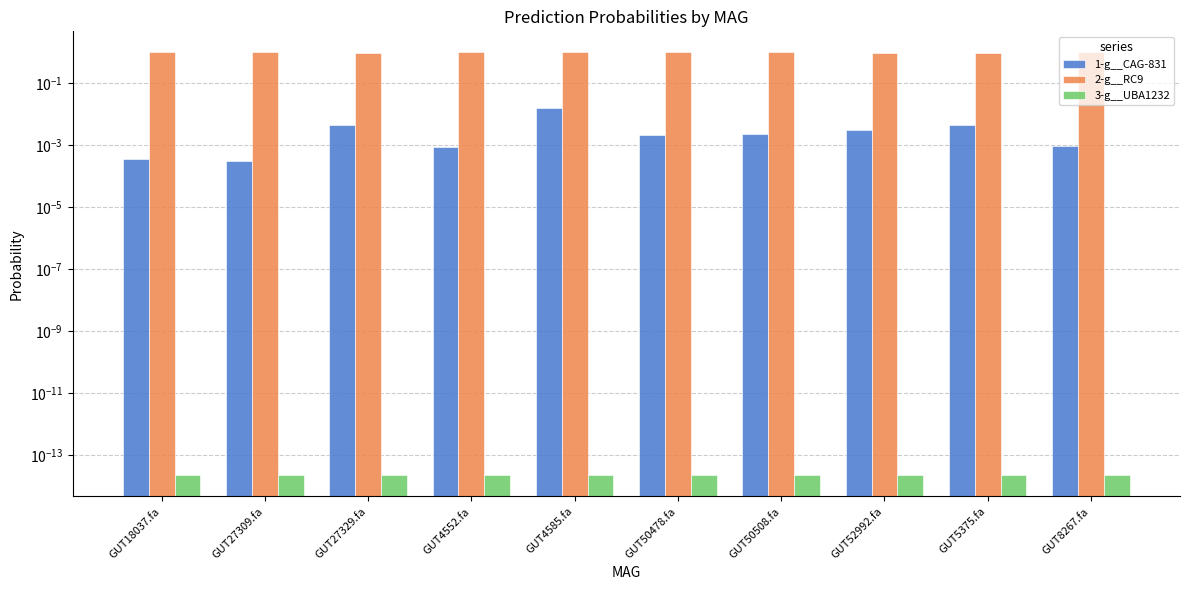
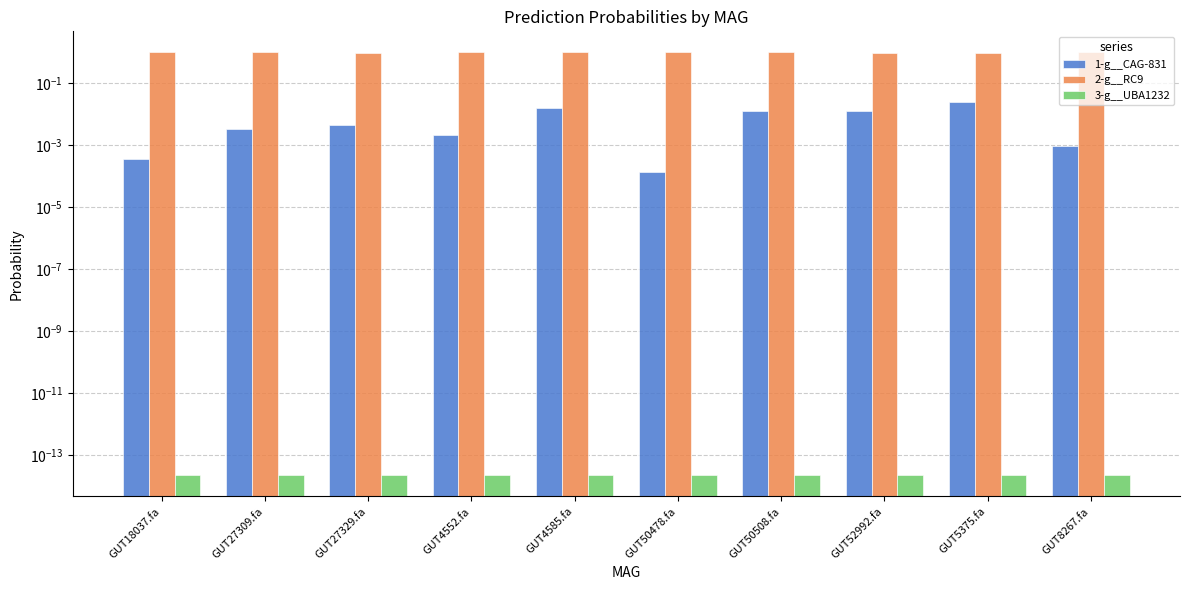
  {
    "1-g__CAG-831": {
      "GUT18037.fa": 0.0004,
-     "GUT27309.fa": 0.0003,
+     "GUT27309.fa": 0.003,
      "GUT27329.fa": 0.005,
-     "GUT4552.fa": 0.0009,
+     "GUT4552.fa": 0.002,
      "GUT4585.fa": 0.02,
-     "GUT50478.fa": 0.002,
-     "GUT50508.fa": 0.002,
-     "GUT52992.fa": 0.003,
-     "GUT5375.fa": 0.005,
+     "GUT50478.fa": 0.0001,
+     "GUT50508.fa": 0.013,
+     "GUT52992.fa": 0.013,
+     "GUT5375.fa": 0.03,
      "GUT8267.fa": 0.0009
    },
    "2-g__RC9": {
      "GUT18037.fa": 1.0,
      "GUT27309.fa": 1.0,
      "GUT27329.fa": 1.0,
      "GUT4552.fa": 1.0,
      "GUT4585.fa": 1.0,
      "GUT50478.fa": 1.0,
      "GUT50508.fa": 1.0,
      "GUT52992.fa": 1.0,
      "GUT5375.fa": 1.0
    },
    "3-g__UBA1232": {
      "GUT18037.fa": 0.000000000000,
      "GUT27309.fa": 0.000000000000,
      "GUT27329.fa": 0.000000000000,
      "GUT4552.fa": 0.000000000000,
      "GUT4585.fa": 0.000000000000,
      "GUT50478.fa": 0.000000000000,
      "GUT50508.fa": 0.000000000000,
      "GUT52992.fa": 0.000000000000,
      "GUT5375.fa": 0.000000000000,
      "GUT8267.fa": 0.000000000000
    }
  }
